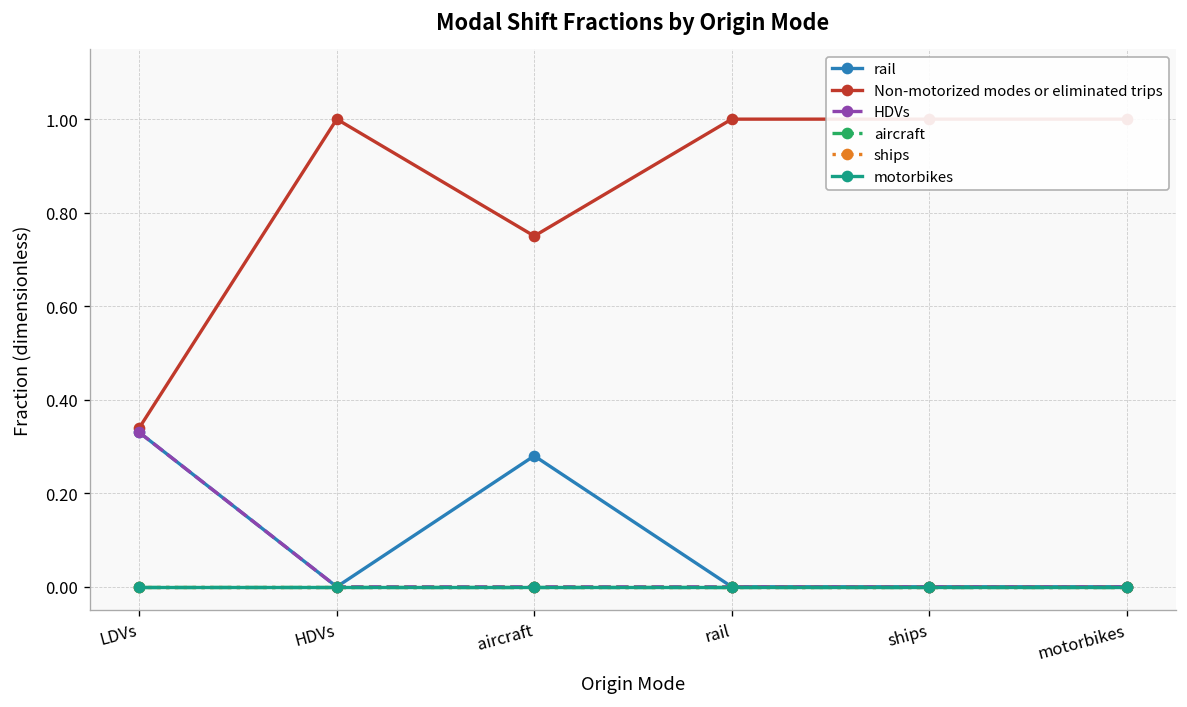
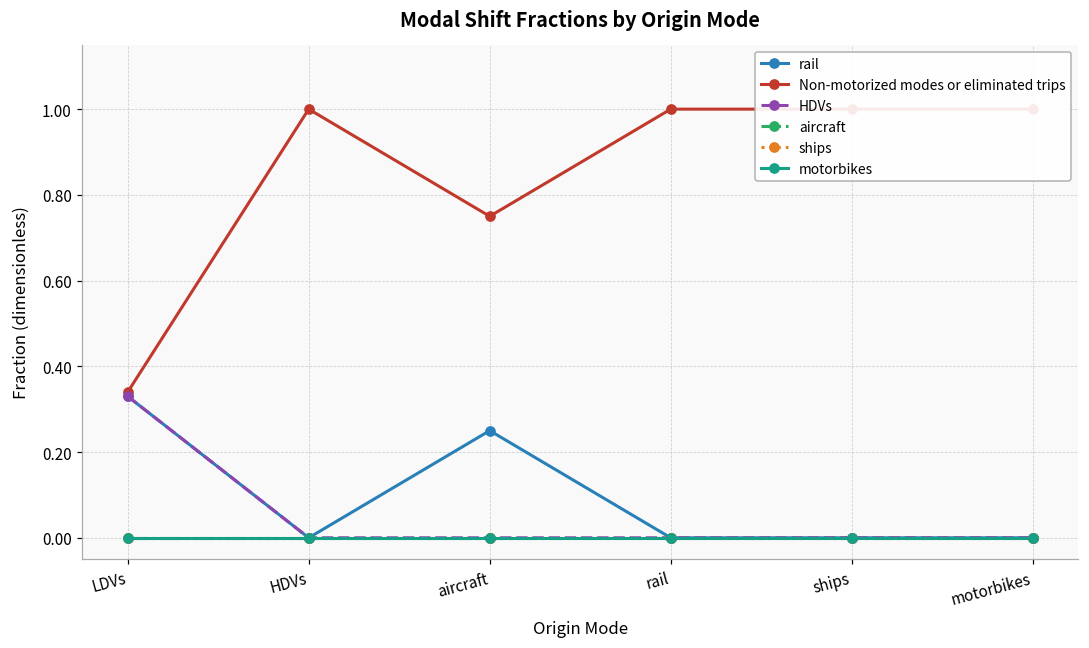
  {
    "rail": {
-     "aircraft": 0.28
+     "aircraft": 0.25
    },
    "Non-motorized modes or eliminated trips": {
      "LDVs": 0.34,
      "HDVs": 1.00,
      "aircraft": 0.75,
      "rail": 1.00
    },
    "motorbikes": {
      "LDVs": 0.00
    }
  }
